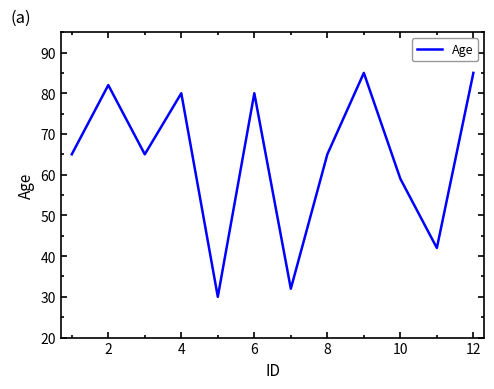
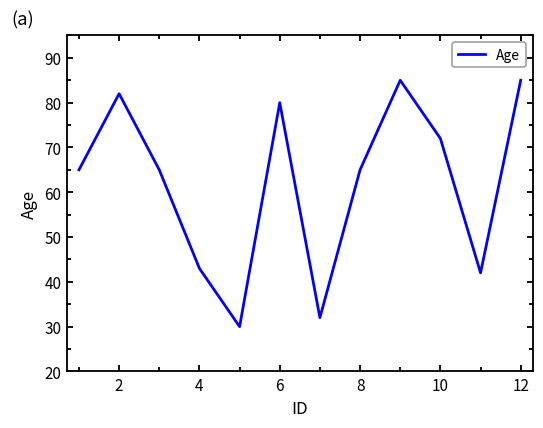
  {
    "2": 82,
-   "4": 80,
+   "4": 43,
    "6": 80,
    "8": 65,
-   "10": 59,
+   "10": 72,
    "12": 85
  }
